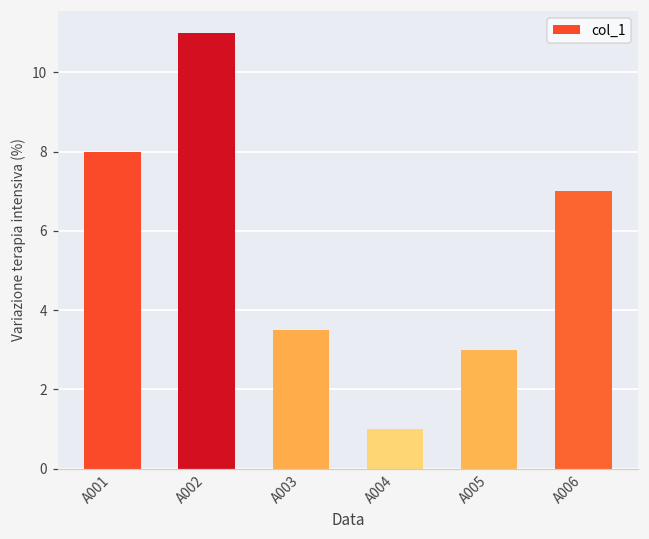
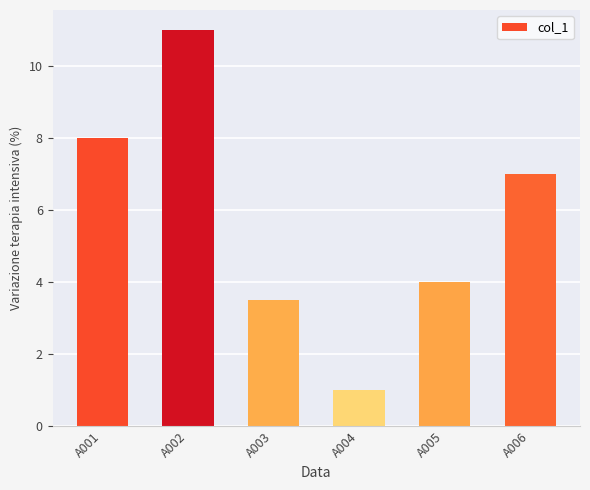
  {
    "A001": 8,
    "A002": 11,
    "A003": 3.5,
    "A004": 1,
-   "A005": 3,
+   "A005": 4,
    "A006": 7
  }
